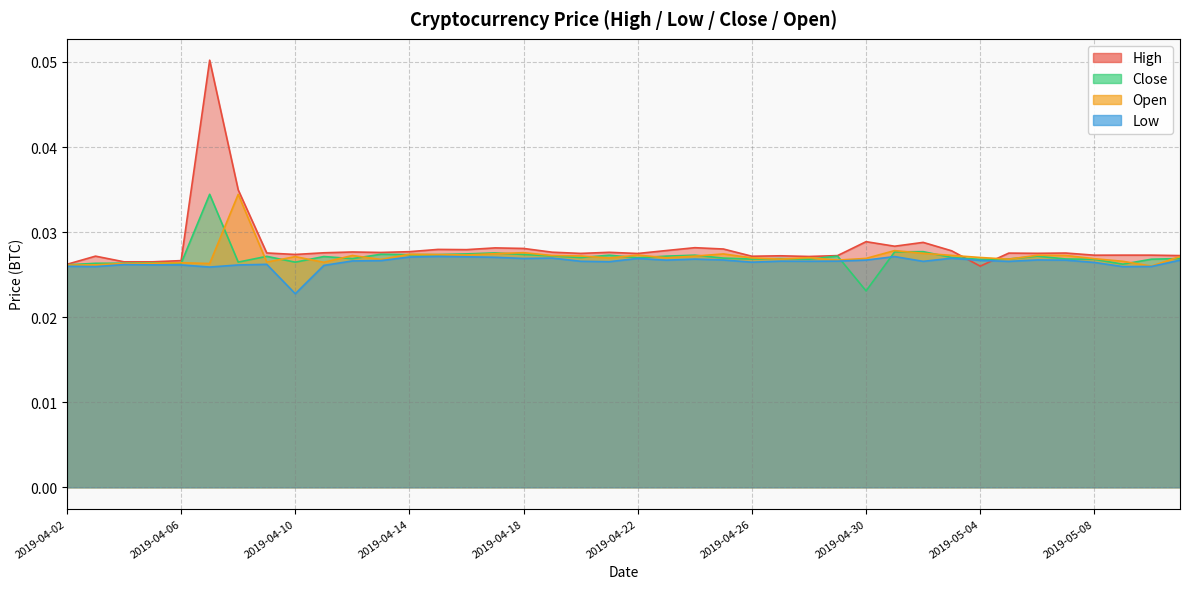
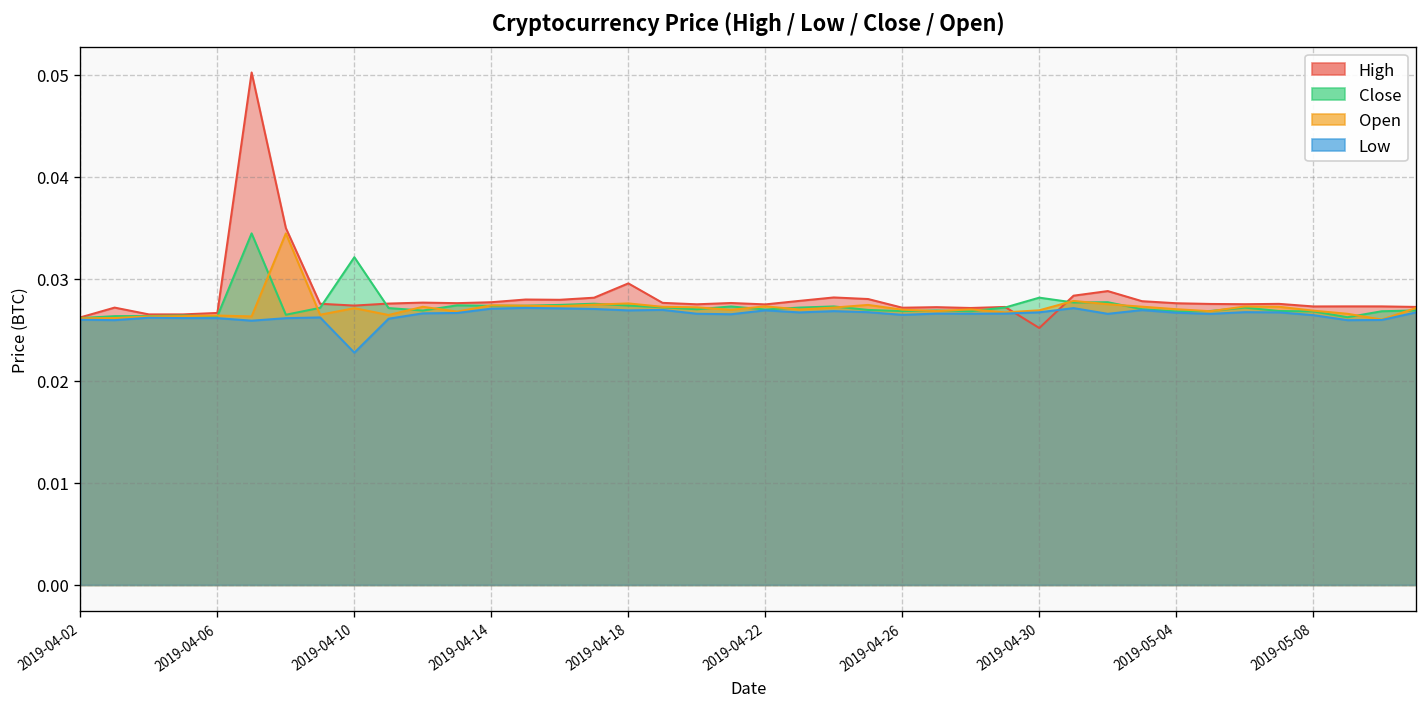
  {
    "High": {
      "2019-04-14": 0.028,
-     "2019-04-18": 0.028,
-     "2019-04-30": 0.029,
-     "2019-05-04": 0.026,
+     "2019-04-18": 0.030,
+     "2019-04-30": 0.025,
+     "2019-05-04": 0.028,
      "2019-05-08": 0.027
    },
    "Close": {
-     "2019-04-10": 0.026,
-     "2019-04-30": 0.023
+     "2019-04-10": 0.032,
+     "2019-04-30": 0.028
    },
    "Low": {
      "2019-04-10": 0.023,
      "2019-04-18": 0.027,
      "2019-04-26": 0.026,
      "2019-05-08": 0.026
    }
  }
